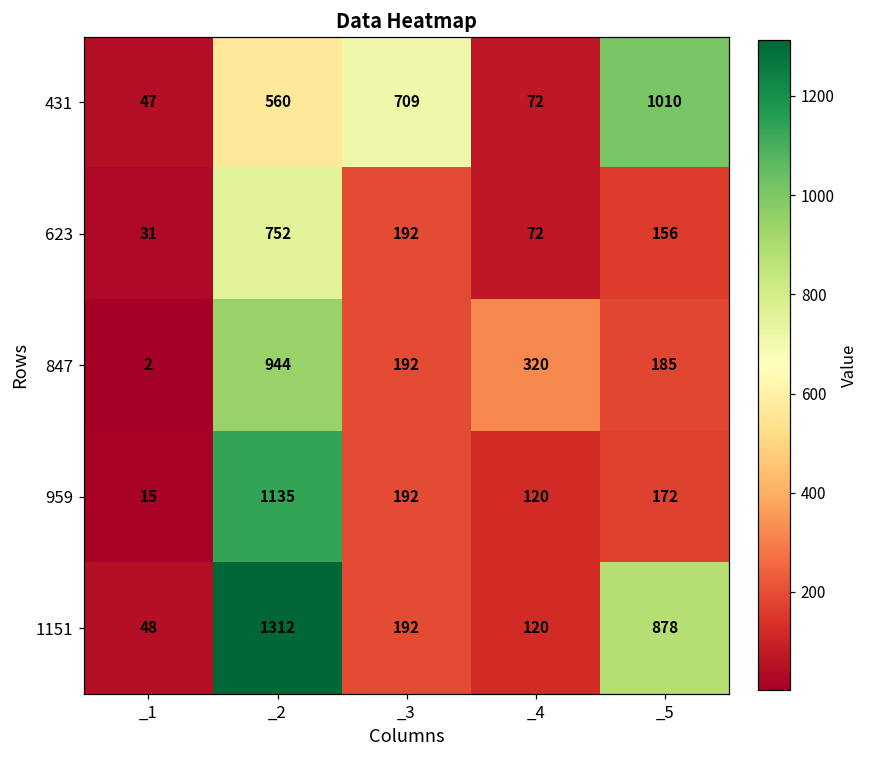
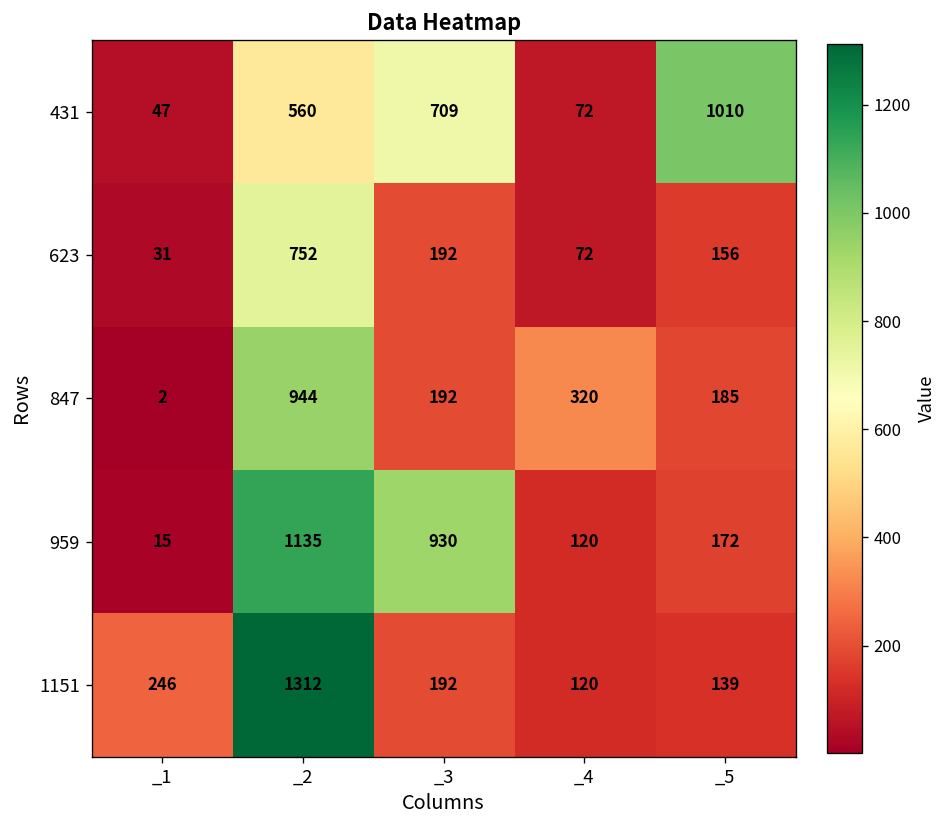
  {
    "431": {
      "_1": 47,
      "_2": 560,
      "_3": 709,
      "_4": 72,
      "_5": 1010
    },
    "623": {
      "_1": 31,
      "_2": 752,
      "_3": 192,
      "_4": 72,
      "_5": 156
    },
    "847": {
      "_1": 2,
      "_2": 944,
      "_3": 192,
      "_4": 320,
      "_5": 185
    },
    "959": {
      "_1": 15,
      "_2": 1135,
-     "_3": 192,
+     "_3": 930,
      "_4": 120,
      "_5": 172
    },
    "1151": {
-     "_1": 48,
+     "_1": 246,
      "_2": 1312,
      "_3": 192,
      "_4": 120,
-     "_5": 878
+     "_5": 139
    }
  }
